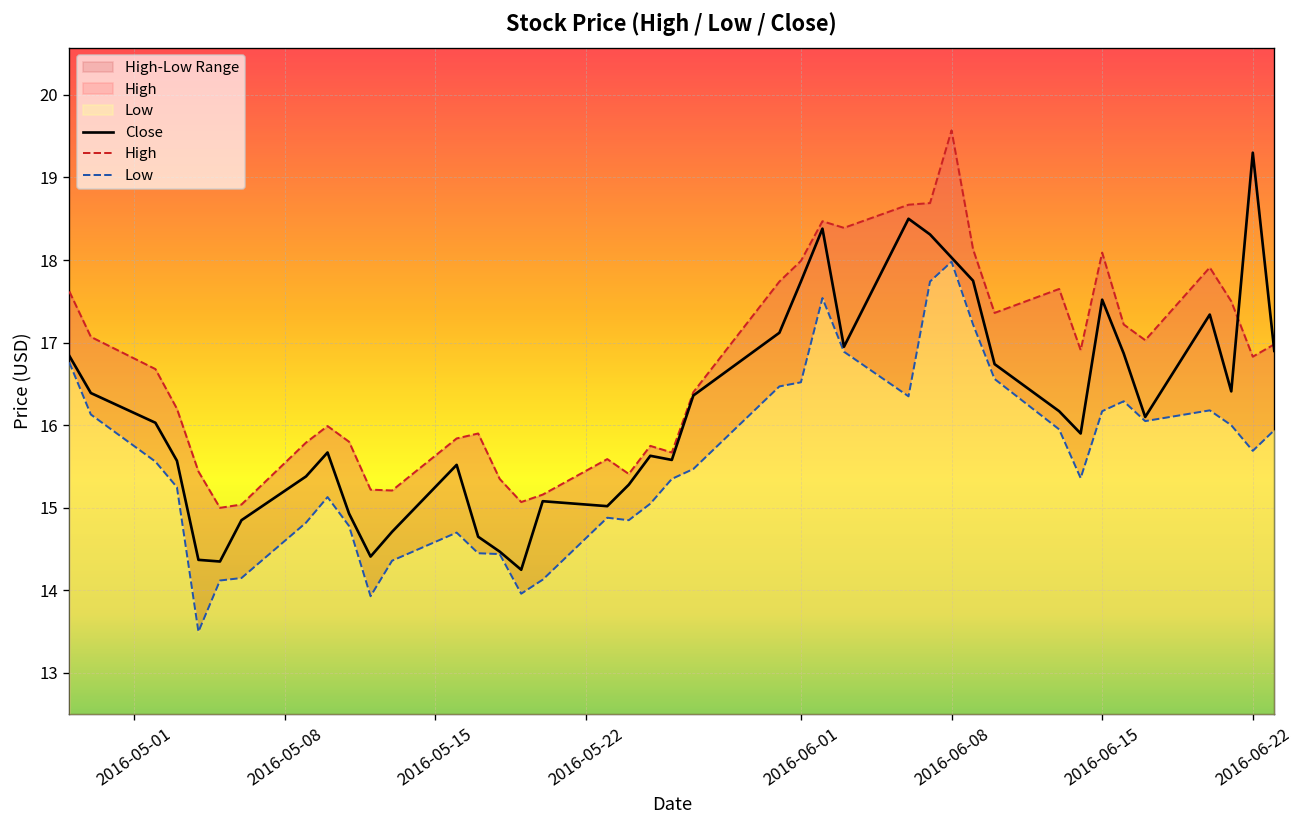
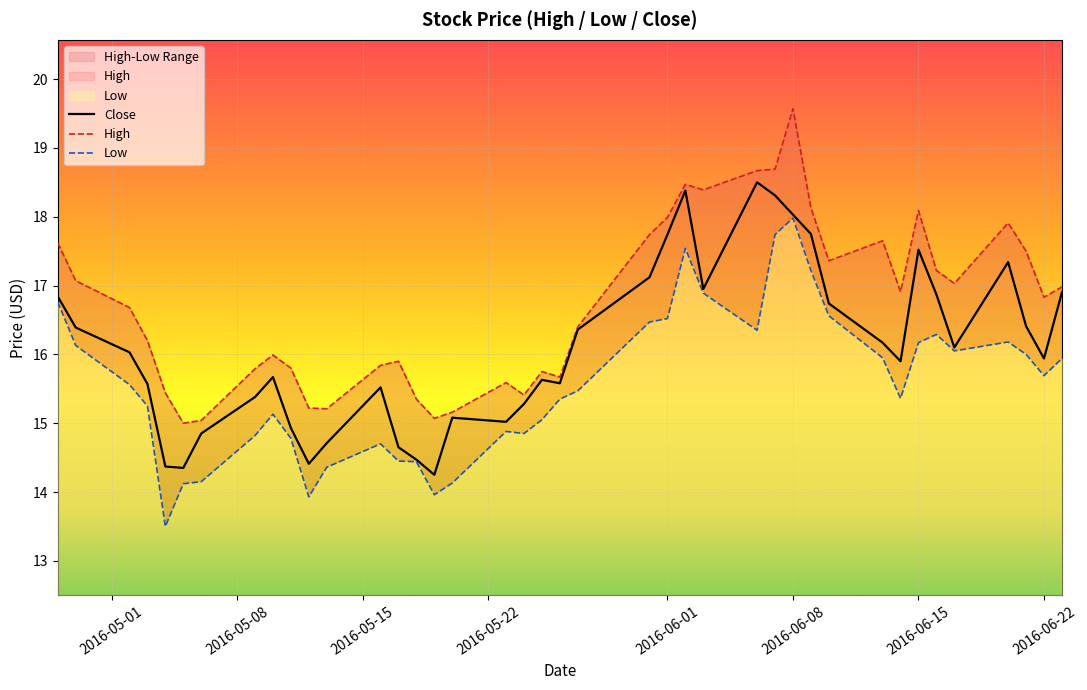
  {
    "Close": {
      "2016-06-01": 17.7,
      "2016-06-08": 18.0,
      "2016-06-15": 17.5,
-     "2016-06-22": 19.3
+     "2016-06-22": 15.9
    }
  }
